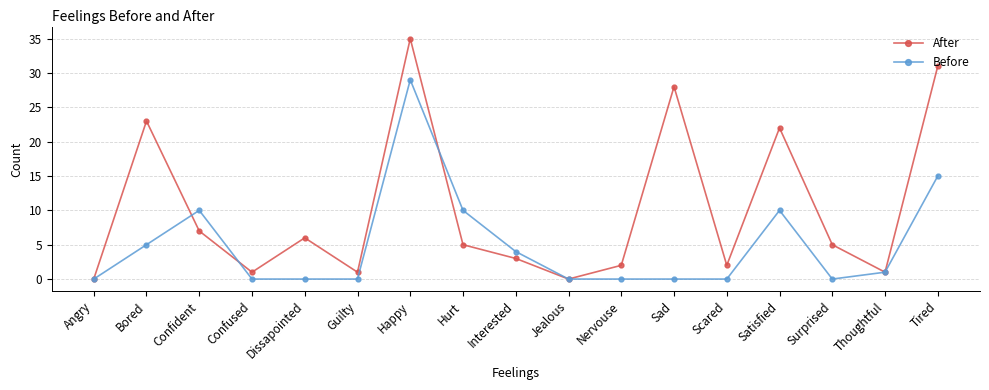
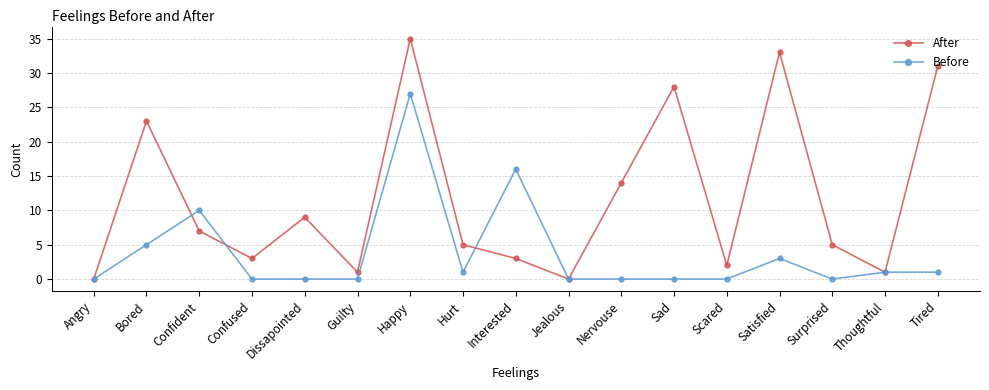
  {
    "After": {
      "Bored": 23,
      "Confident": 7,
-     "Confused": 1,
-     "Dissapointed": 6,
+     "Confused": 3,
+     "Dissapointed": 9,
      "Guilty": 1,
      "Happy": 35,
      "Hurt": 5,
      "Interested": 3,
-     "Nervouse": 2,
+     "Nervouse": 14,
      "Sad": 28,
      "Scared": 2,
-     "Satisfied": 22,
+     "Satisfied": 33,
      "Surprised": 5,
      "Tired": 31
    },
    "Before": {
      "Bored": 5,
      "Confident": 10,
      "Confused": 0,
      "Dissapointed": 0,
      "Guilty": 0,
-     "Happy": 29,
-     "Hurt": 10,
-     "Interested": 4,
+     "Happy": 27,
+     "Hurt": 1,
+     "Interested": 16,
      "Nervouse": 0,
      "Sad": 0,
      "Scared": 0,
-     "Satisfied": 10,
+     "Satisfied": 3,
      "Surprised": 0,
-     "Tired": 15
+     "Tired": 1
    }
  }
